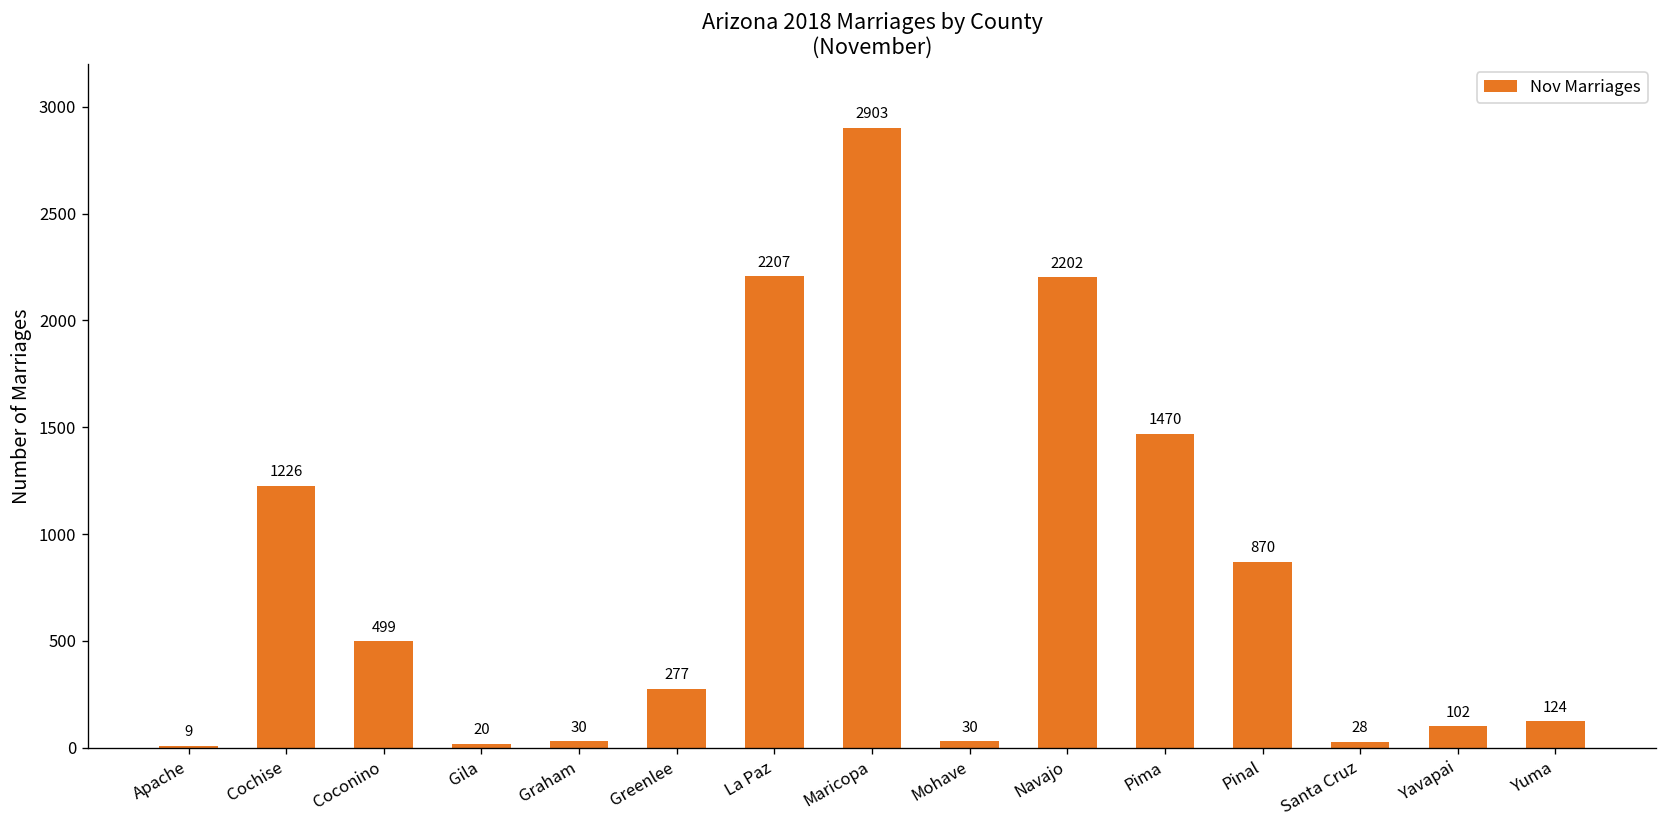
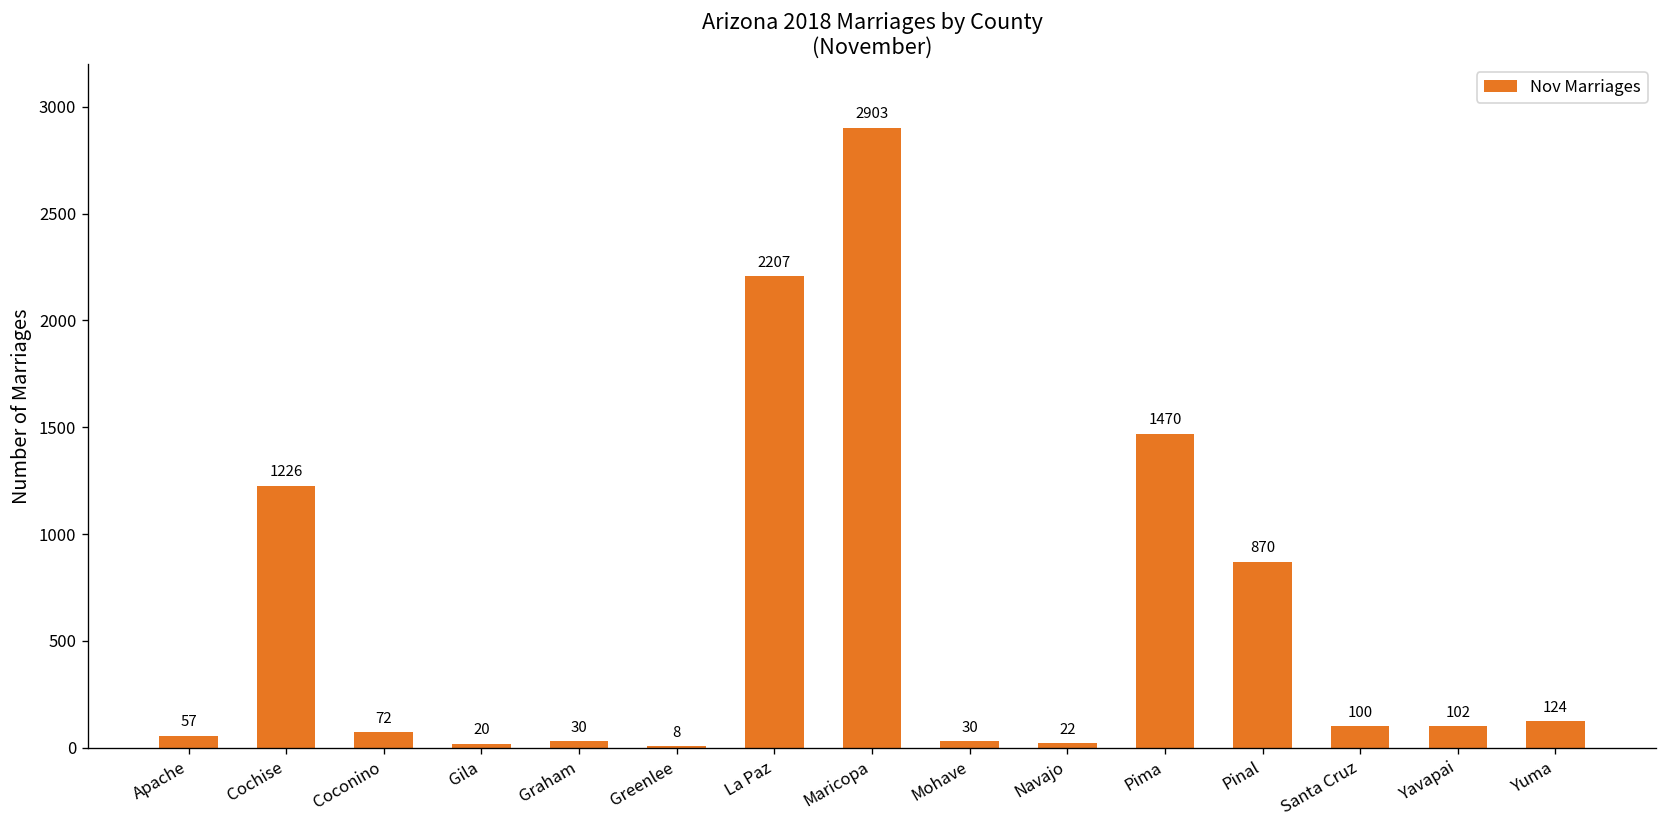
  {
-   "Apache": 9,
+   "Apache": 57,
    "Cochise": 1226,
-   "Coconino": 499,
+   "Coconino": 72,
    "Gila": 20,
    "Graham": 30,
-   "Greenlee": 277,
+   "Greenlee": 8,
    "La Paz": 2207,
    "Maricopa": 2903,
    "Mohave": 30,
-   "Navajo": 2202,
+   "Navajo": 22,
    "Pima": 1470,
    "Pinal": 870,
-   "Santa Cruz": 28,
+   "Santa Cruz": 100,
    "Yavapai": 102,
    "Yuma": 124
  }
